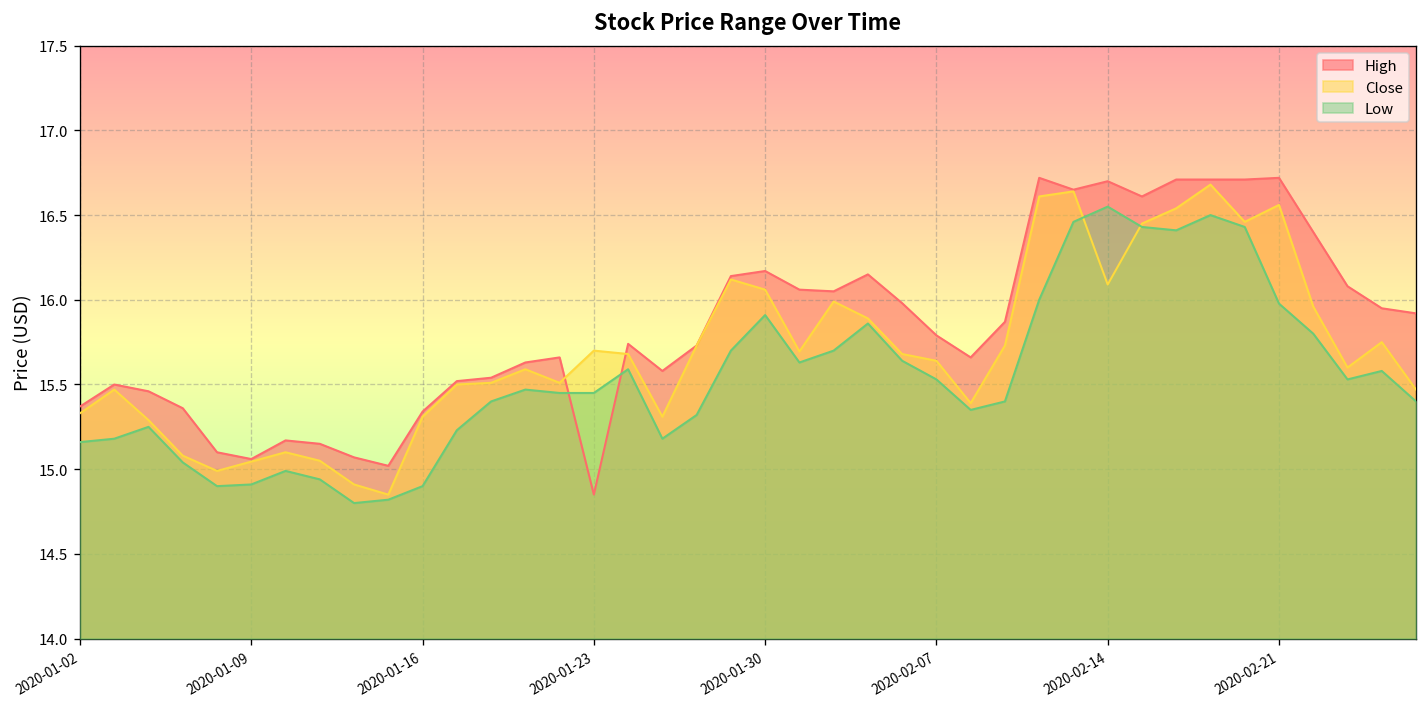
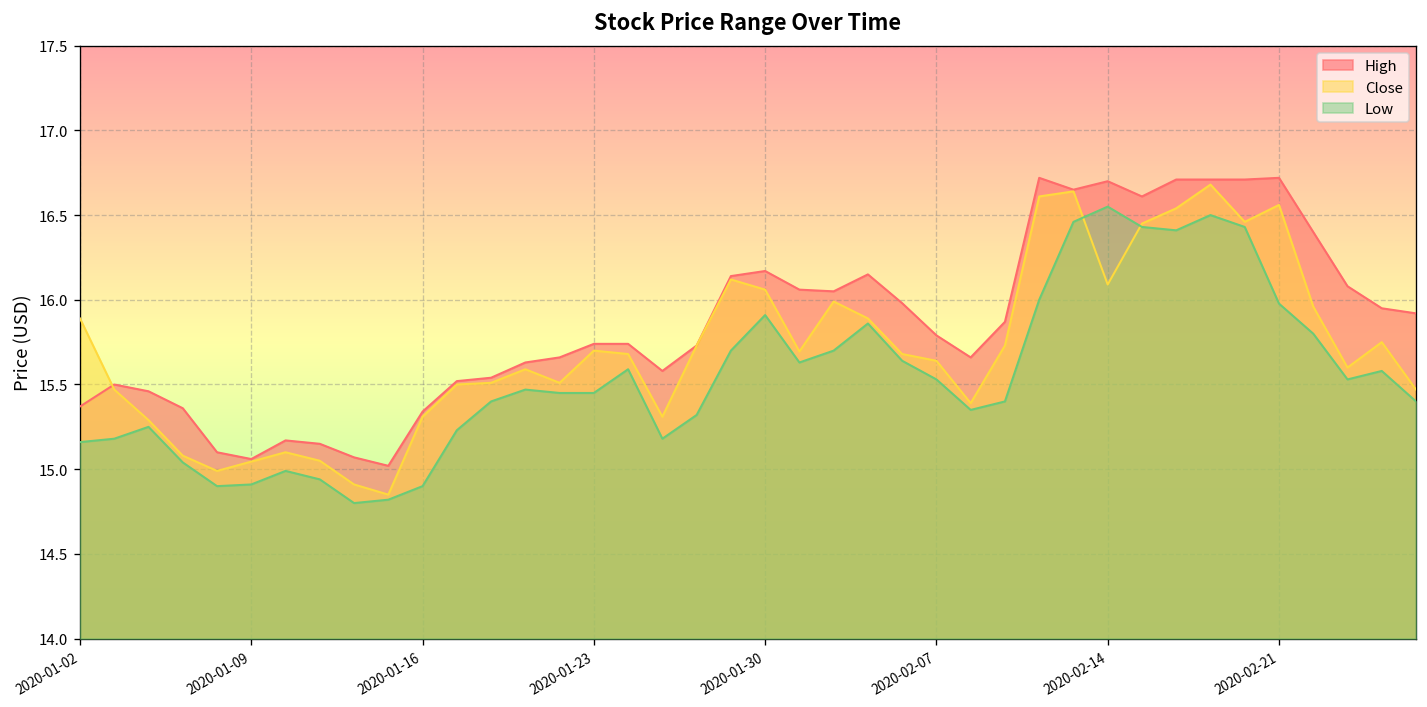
  {
    "High": {
      "2020-01-02": 15.37,
      "2020-01-16": 15.34,
-     "2020-01-23": 14.85,
+     "2020-01-23": 15.74,
      "2020-01-30": 16.17,
      "2020-02-07": 15.79,
      "2020-02-14": 16.70,
      "2020-02-21": 16.72
    },
    "Close": {
-     "2020-01-02": 15.33,
+     "2020-01-02": 15.89,
      "2020-01-16": 15.31,
      "2020-01-23": 15.70,
      "2020-01-30": 16.06,
      "2020-02-07": 15.64,
      "2020-02-14": 16.09,
      "2020-02-21": 16.56
    },
    "Low": {
      "2020-01-02": 15.16,
      "2020-01-09": 14.91,
      "2020-01-16": 14.90,
      "2020-01-23": 15.45,
      "2020-01-30": 15.91,
      "2020-02-07": 15.53,
      "2020-02-14": 16.55,
      "2020-02-21": 15.98
    }
  }
